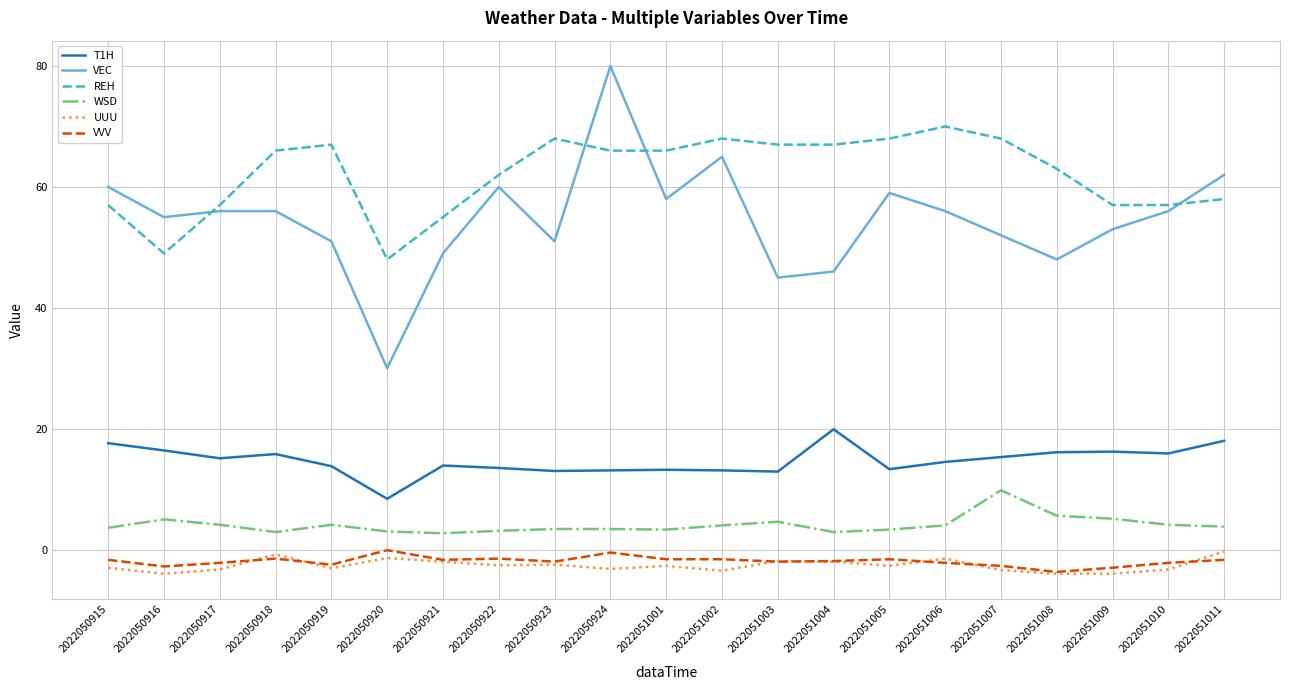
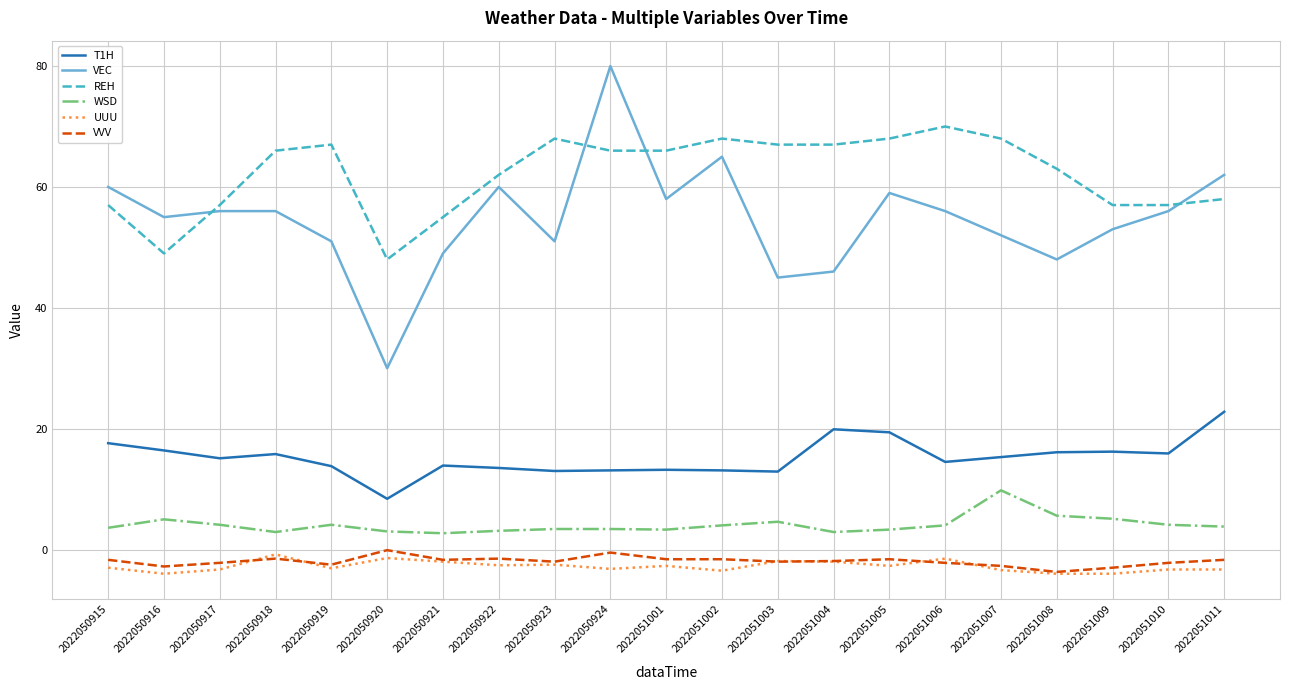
  {
    "T1H": {
      "2022050915": 18,
      "2022050916": 16,
      "2022050917": 15,
      "2022050918": 16,
      "2022050919": 14,
      "2022050920": 8,
      "2022050921": 14,
      "2022050922": 14,
      "2022050923": 13,
      "2022050924": 13,
      "2022051001": 13,
      "2022051002": 13,
      "2022051003": 13,
      "2022051004": 20,
-     "2022051005": 13,
+     "2022051005": 19,
      "2022051006": 15,
      "2022051007": 15,
      "2022051008": 16,
      "2022051009": 16,
      "2022051010": 16,
-     "2022051011": 18
+     "2022051011": 23
    },
    "WSD": {
      "2022050915": 4,
      "2022050916": 5,
      "2022050917": 4,
      "2022050918": 3,
      "2022050919": 4,
      "2022050920": 3,
      "2022050921": 3,
      "2022050922": 3,
      "2022050923": 3,
      "2022050924": 3,
      "2022051001": 3,
      "2022051002": 4,
      "2022051003": 5,
      "2022051004": 3,
      "2022051005": 3,
      "2022051006": 4,
      "2022051007": 10,
      "2022051008": 6,
      "2022051009": 5,
      "2022051010": 4,
      "2022051011": 4
    },
    "UUU": {
      "2022050915": -3,
      "2022050916": -4,
      "2022050917": -3,
      "2022050918": -1,
      "2022050919": -3,
      "2022050920": -1,
      "2022050922": -3,
      "2022050923": -3,
      "2022050924": -3,
      "2022051001": -3,
      "2022051002": -4,
      "2022051005": -3,
      "2022051006": -2,
      "2022051007": -3,
      "2022051009": -4,
      "2022051010": -3,
-     "2022051011": 0
+     "2022051011": -3
    },
    "VVV": {
      "2022050915": -2,
      "2022050916": -3,
      "2022050917": -2,
      "2022050918": -2,
      "2022050919": -3,
      "2022050920": 0,
      "2022050922": -2,
      "2022050923": -2,
      "2022050924": -1,
      "2022051001": -2,
      "2022051002": -2,
      "2022051005": -2,
      "2022051006": -2,
      "2022051007": -3,
      "2022051009": -3,
      "2022051010": -2,
      "2022051011": -2
    }
  }
